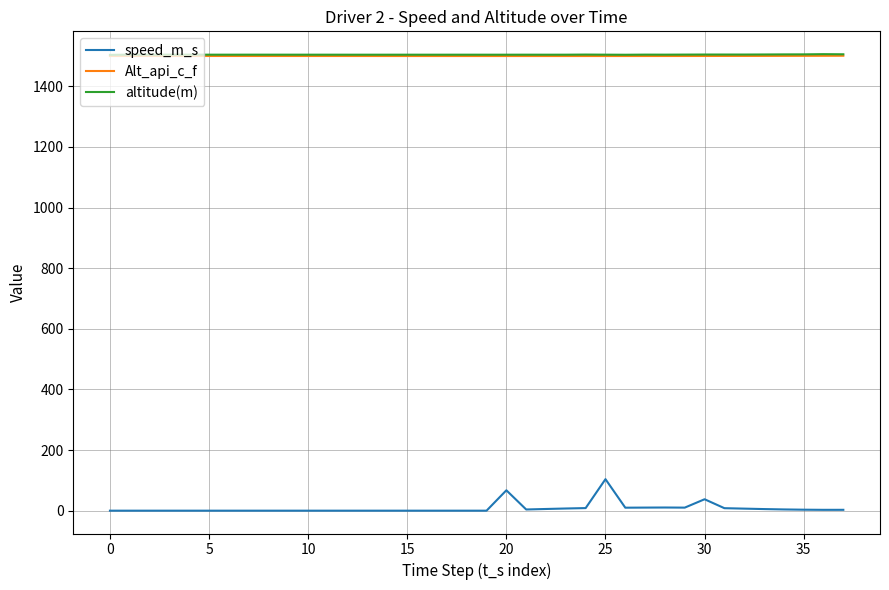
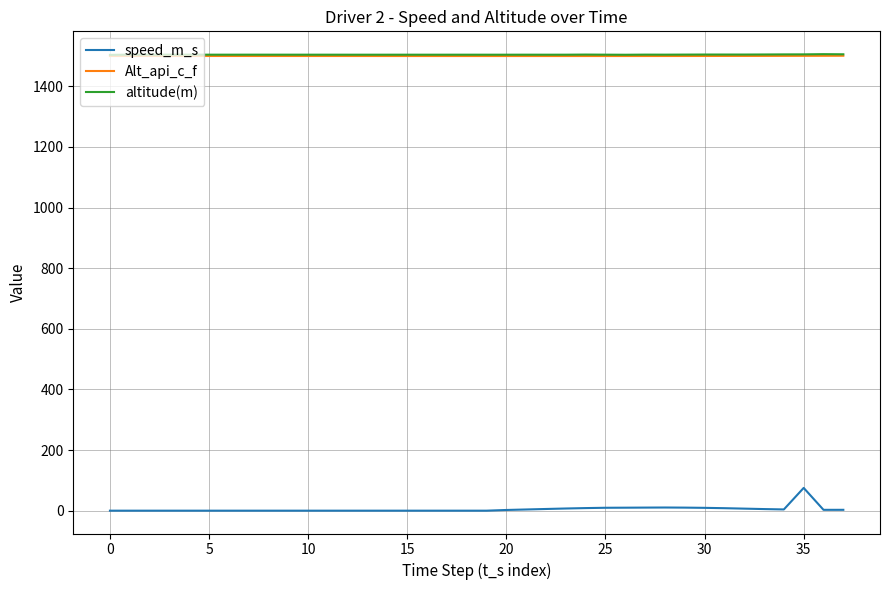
  {
    "speed_m_s": {
      "0": 0,
      "5": 0,
      "10": 0,
      "15": 0,
-     "20": 70,
-     "25": 100,
-     "30": 40,
-     "35": 0
+     "20": 0,
+     "25": 10,
+     "30": 10,
+     "35": 80
    }
  }
